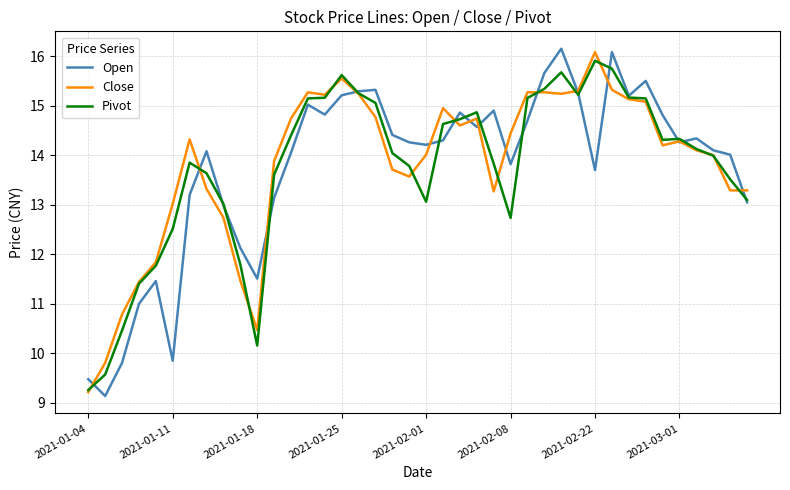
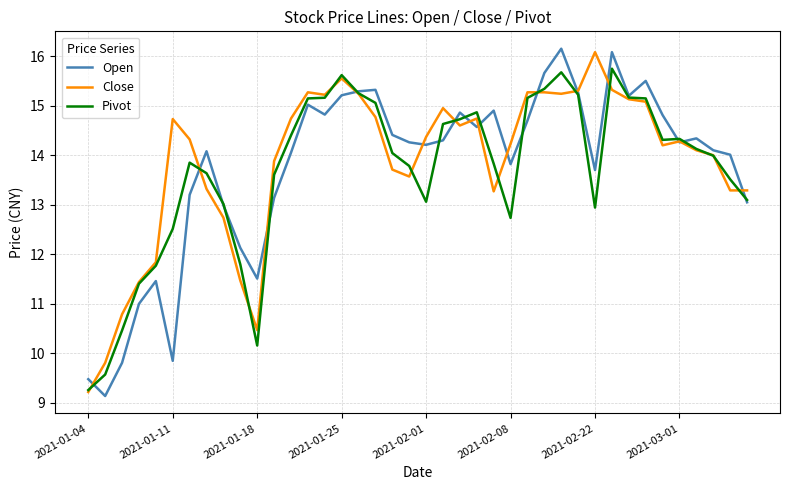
  {
    "Open": {
      "2021-01-04": 9.5,
      "2021-01-11": 9.9,
      "2021-01-18": 11.5,
      "2021-01-25": 15.2,
      "2021-02-01": 14.2,
      "2021-02-08": 13.8,
      "2021-02-22": 13.7
    },
    "Close": {
-     "2021-01-11": 13.0,
+     "2021-01-11": 14.7,
      "2021-01-18": 10.5,
      "2021-01-25": 15.6,
-     "2021-02-01": 14.0,
-     "2021-02-08": 14.4,
+     "2021-02-01": 14.4,
+     "2021-02-08": 14.2,
      "2021-02-22": 16.1
    },
    "Pivot": {
      "2021-01-11": 12.5,
      "2021-01-18": 10.2,
      "2021-01-25": 15.6,
      "2021-02-01": 13.1,
      "2021-02-08": 12.7,
-     "2021-02-22": 15.9
+     "2021-02-22": 12.9
    }
  }
